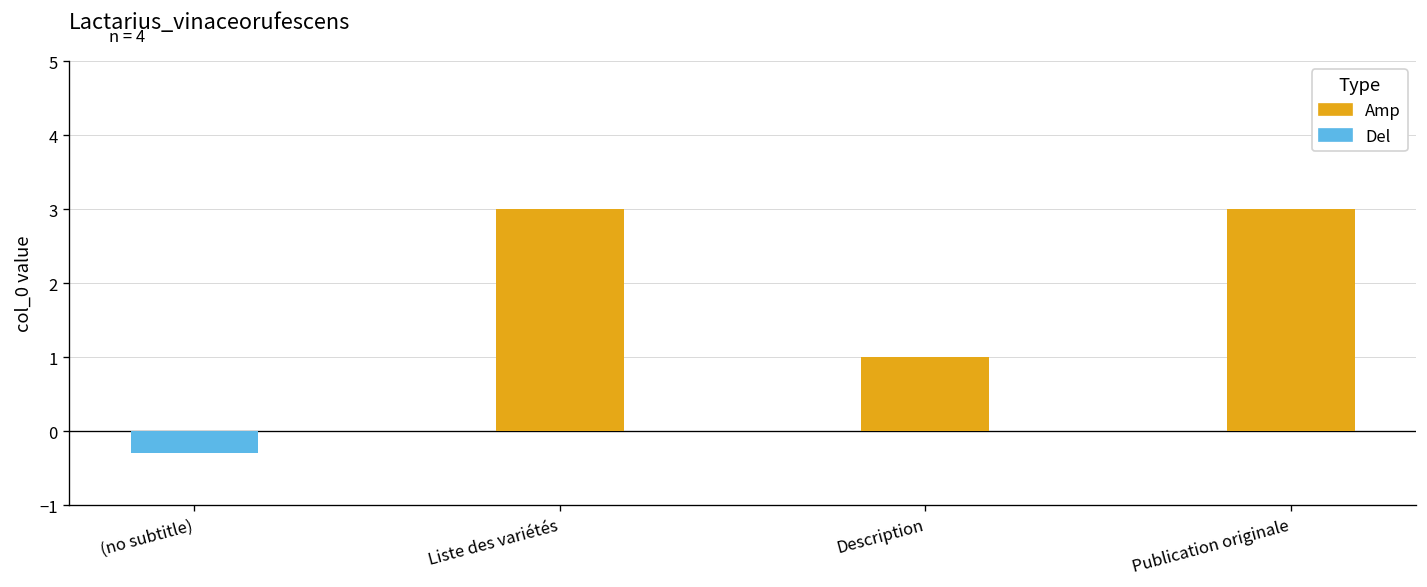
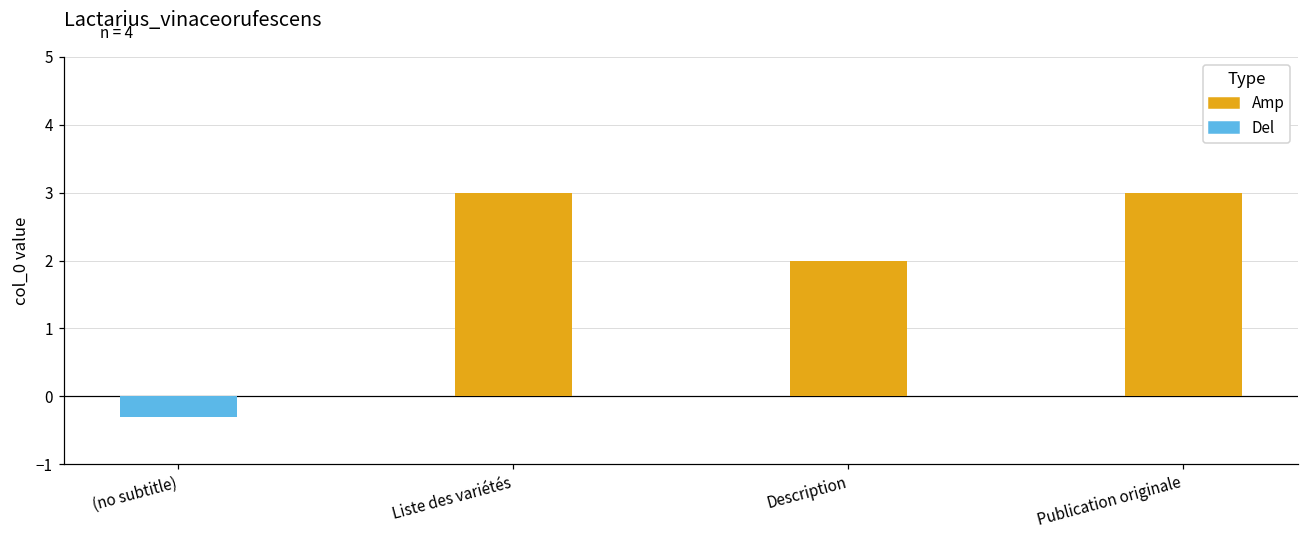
  {
    "Amp": {
      "(no subtitle)": 0,
      "Liste des variétés": 3,
-     "Description": 1,
+     "Description": 2,
      "Publication originale": 3
    },
    "Del": {
      "(no subtitle)": -0.3,
      "Liste des variétés": 0,
      "Description": 0,
      "Publication originale": 0
    }
  }
